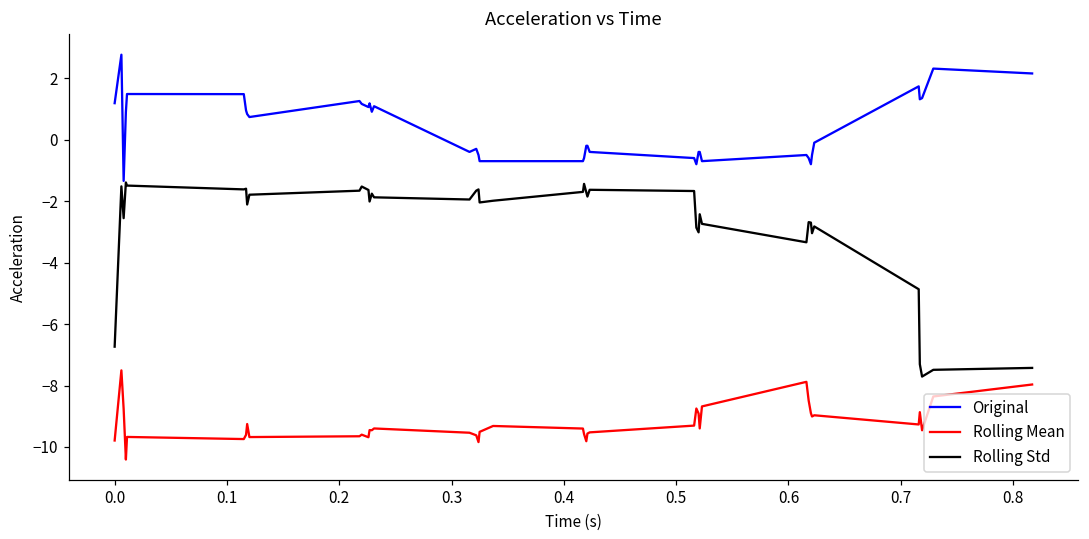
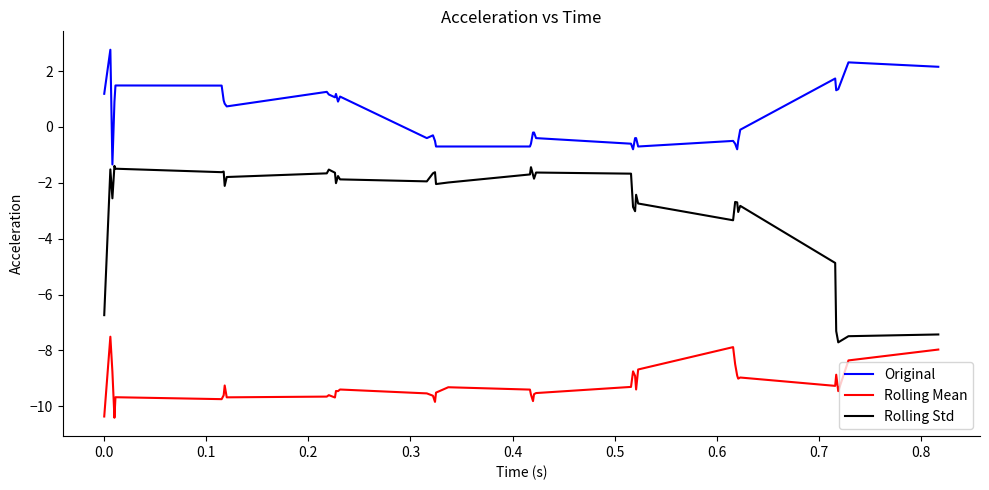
  {
    "Original": {
      "0.0": 1.2
    },
    "Rolling Mean": {
-     "0.0": -9.8
+     "0.0": -10.4
    },
    "Rolling Std": {
      "0.0": -6.7
    }
  }
